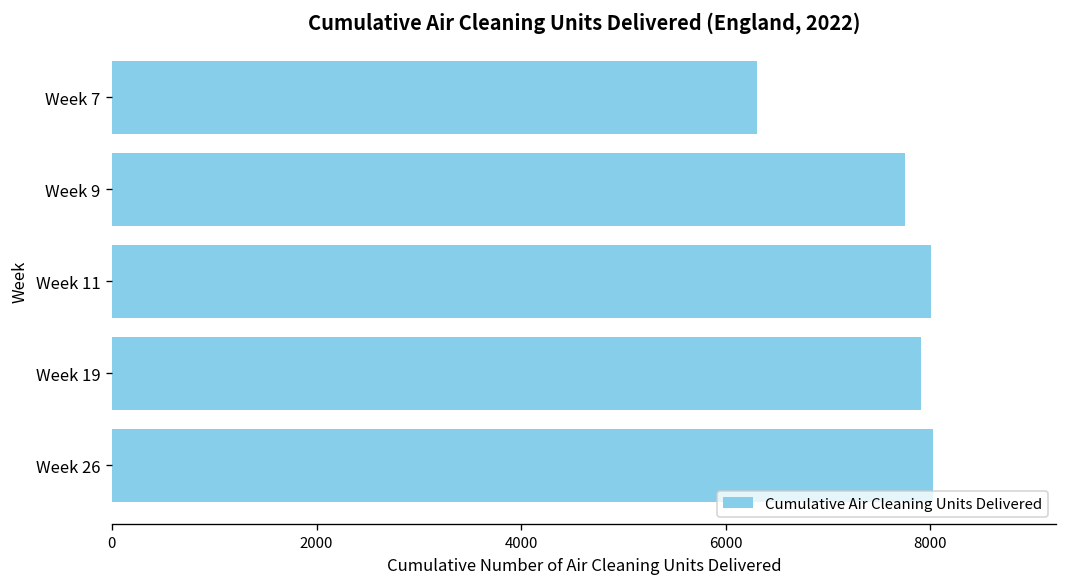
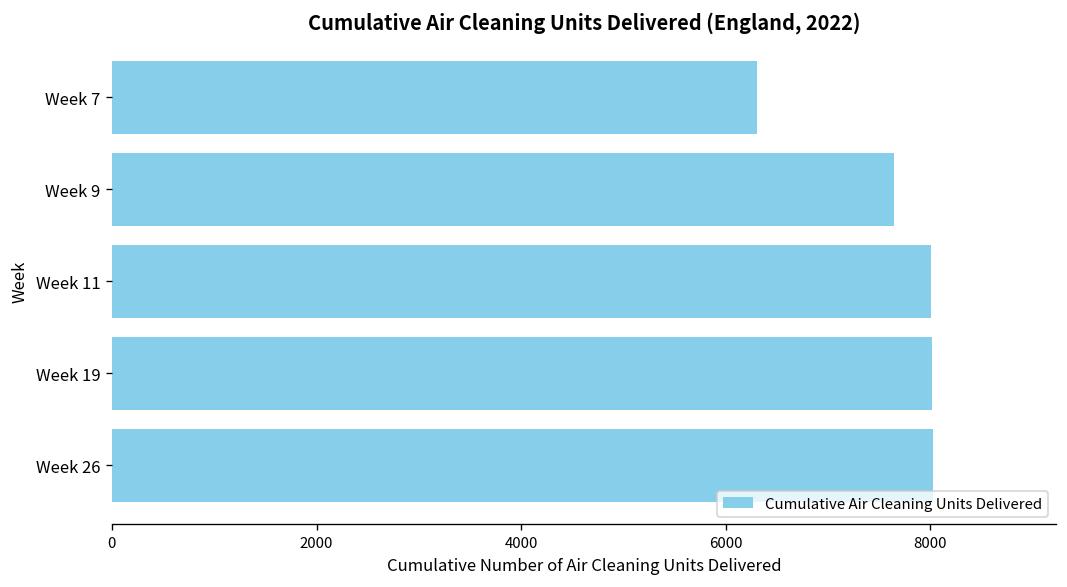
  {
    "Week 7": 6300,
-   "Week 9": 7800,
+   "Week 9": 7600,
    "Week 11": 8000,
-   "Week 19": 7900,
+   "Week 19": 8000,
    "Week 26": 8000
  }
